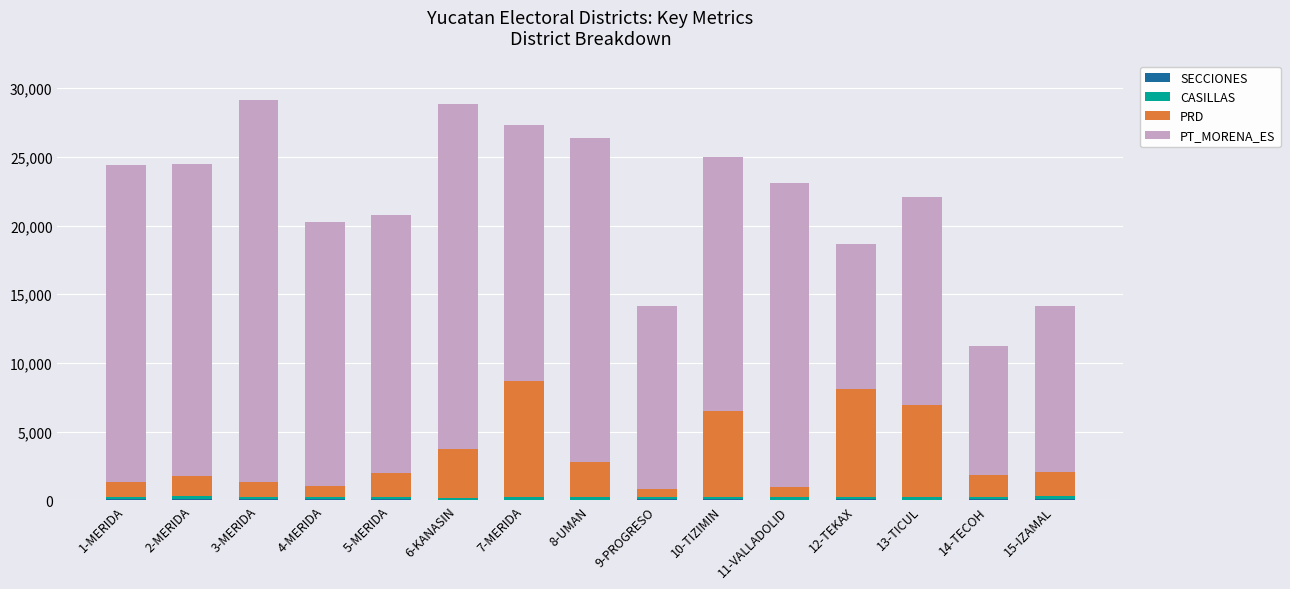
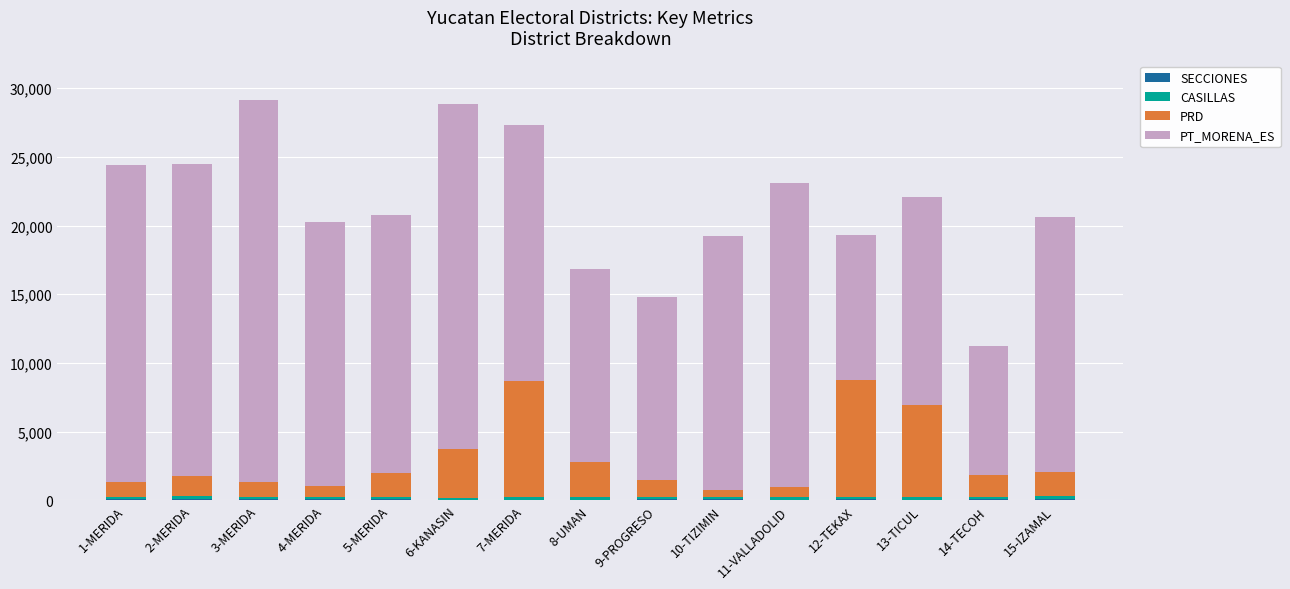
  {
    "CASILLAS": {
      "1-MERIDA": "200",
      "2-MERIDA": "200",
      "3-MERIDA": "200",
      "4-MERIDA": "200",
      "5-MERIDA": "200",
      "15-IZAMAL": "200"
    },
    "PRD": {
      "1-MERIDA": "1,000",
      "2-MERIDA": "1,400",
      "3-MERIDA": "1,000",
      "4-MERIDA": "800",
      "5-MERIDA": "1,700",
      "6-KANASIN": "3,600",
      "7-MERIDA": "8,500",
      "8-UMAN": "2,600",
-     "9-PROGRESO": "600",
-     "10-TIZIMIN": "6,300",
+     "9-PROGRESO": "1,300",
+     "10-TIZIMIN": "500",
      "11-VALLADOLID": "700",
-     "12-TEKAX": "7,900",
+     "12-TEKAX": "8,600",
      "13-TICUL": "6,700",
      "14-TECOH": "1,600",
      "15-IZAMAL": "1,700"
    },
    "PT_MORENA_ES": {
      "1-MERIDA": "23,100",
      "2-MERIDA": "22,700",
      "3-MERIDA": "27,800",
      "4-MERIDA": "19,200",
      "5-MERIDA": "18,800",
      "6-KANASIN": "25,100",
      "7-MERIDA": "18,600",
-     "8-UMAN": "23,500",
+     "8-UMAN": "14,000",
      "9-PROGRESO": "13,300",
      "10-TIZIMIN": "18,500",
      "11-VALLADOLID": "22,100",
      "12-TEKAX": "10,500",
      "13-TICUL": "15,100",
      "14-TECOH": "9,400",
-     "15-IZAMAL": "12,100"
+     "15-IZAMAL": "18,500"
    }
  }
